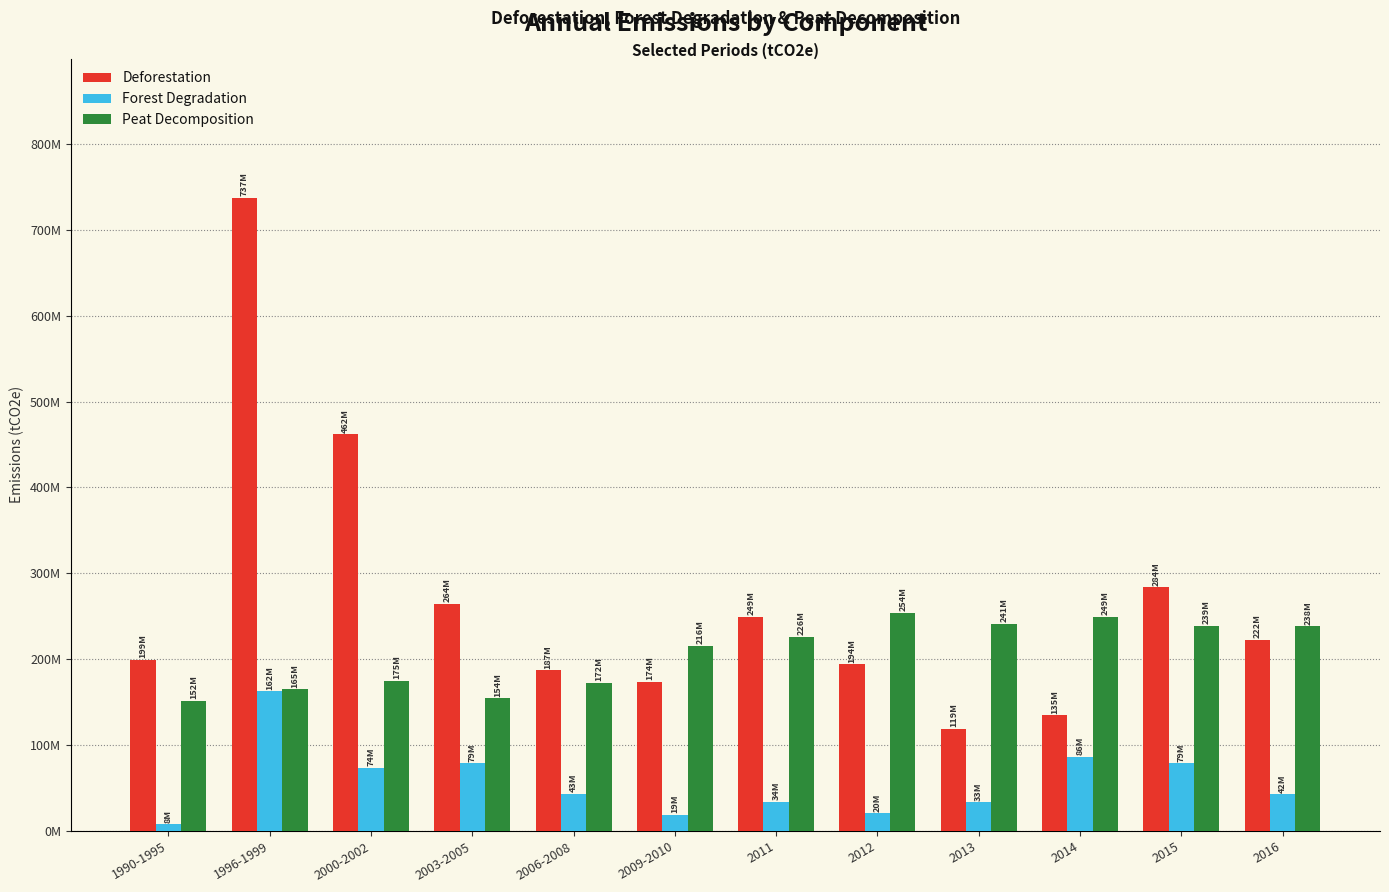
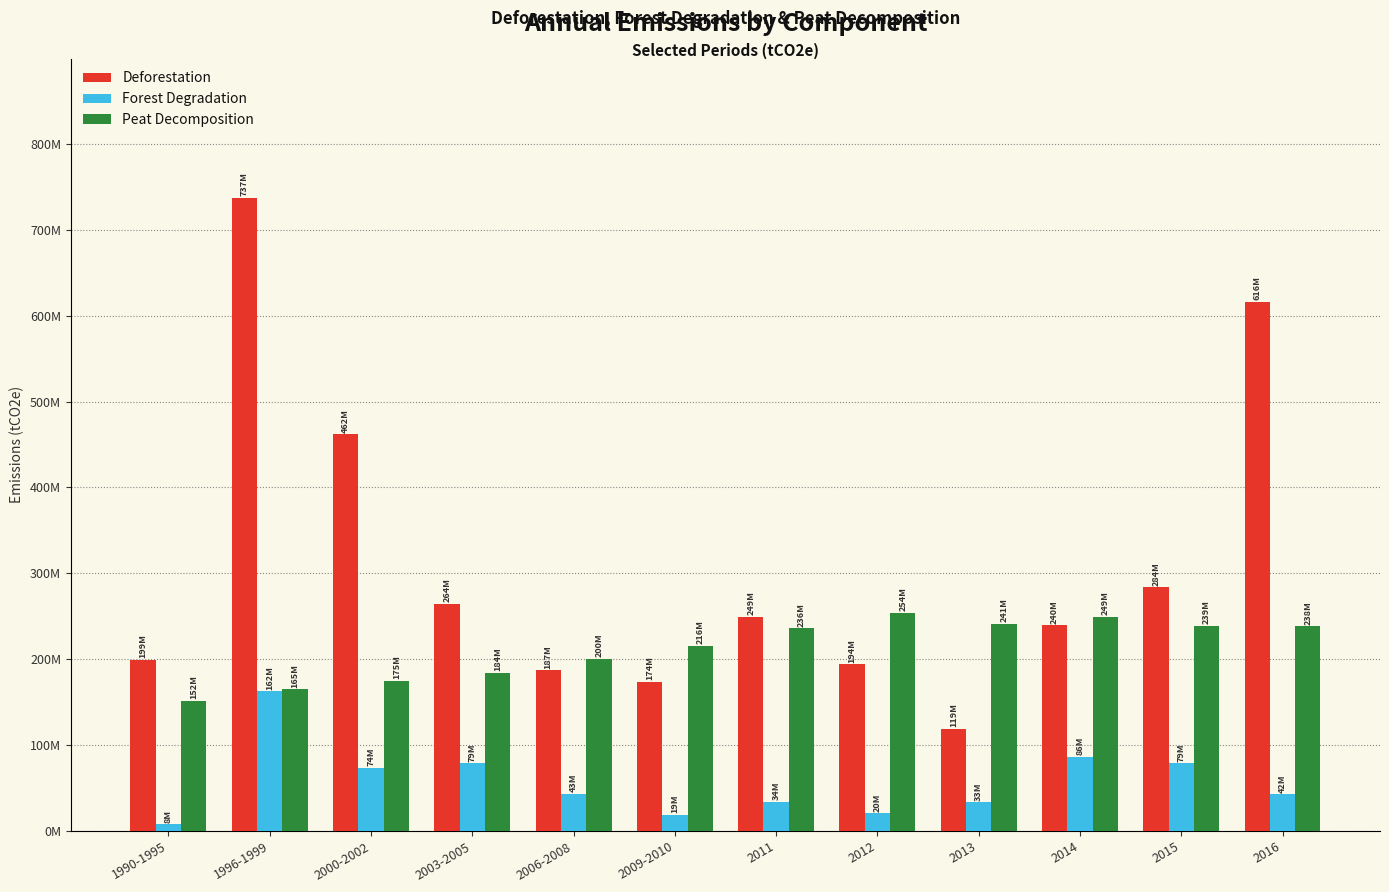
  {
    "Deforestation": {
      "1990-1995": "199M",
      "1996-1999": "737M",
      "2000-2002": "462M",
      "2003-2005": "264M",
      "2006-2008": "187M",
      "2009-2010": "174M",
      "2011": "249M",
      "2012": "194M",
      "2013": "119M",
-     "2014": "135M",
+     "2014": "240M",
      "2015": "284M",
-     "2016": "222M"
+     "2016": "616M"
    },
    "Forest Degradation": {
      "1990-1995": "8M",
      "1996-1999": "162M",
      "2000-2002": "74M",
      "2003-2005": "79M",
      "2006-2008": "43M",
      "2009-2010": "19M",
      "2011": "34M",
      "2012": "20M",
      "2013": "33M",
      "2014": "86M",
      "2015": "79M",
      "2016": "42M"
    },
    "Peat Decomposition": {
      "1990-1995": "152M",
      "1996-1999": "165M",
      "2000-2002": "175M",
-     "2003-2005": "154M",
-     "2006-2008": "172M",
+     "2003-2005": "184M",
+     "2006-2008": "200M",
      "2009-2010": "216M",
-     "2011": "226M",
+     "2011": "236M",
      "2012": "254M",
      "2013": "241M",
      "2014": "249M",
      "2015": "239M",
      "2016": "238M"
    }
  }
